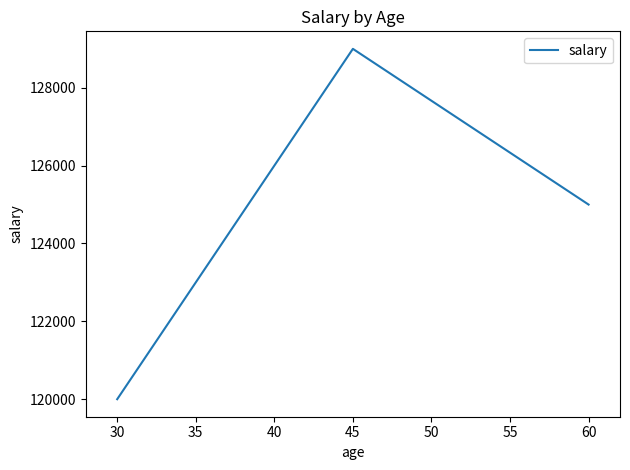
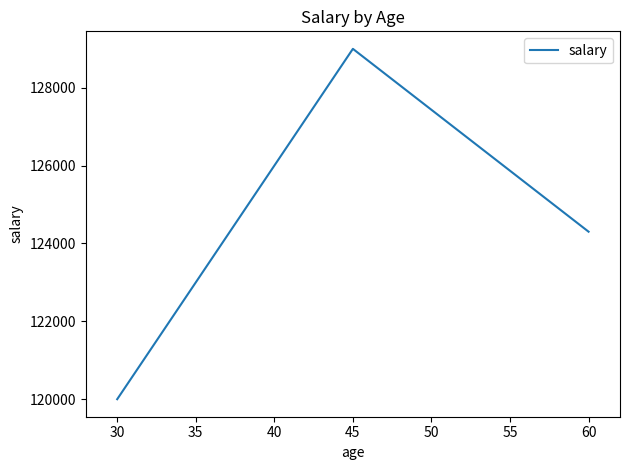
  {
    "30": 120000,
    "45": 129000,
-   "60": 125000
+   "60": 124300
  }
